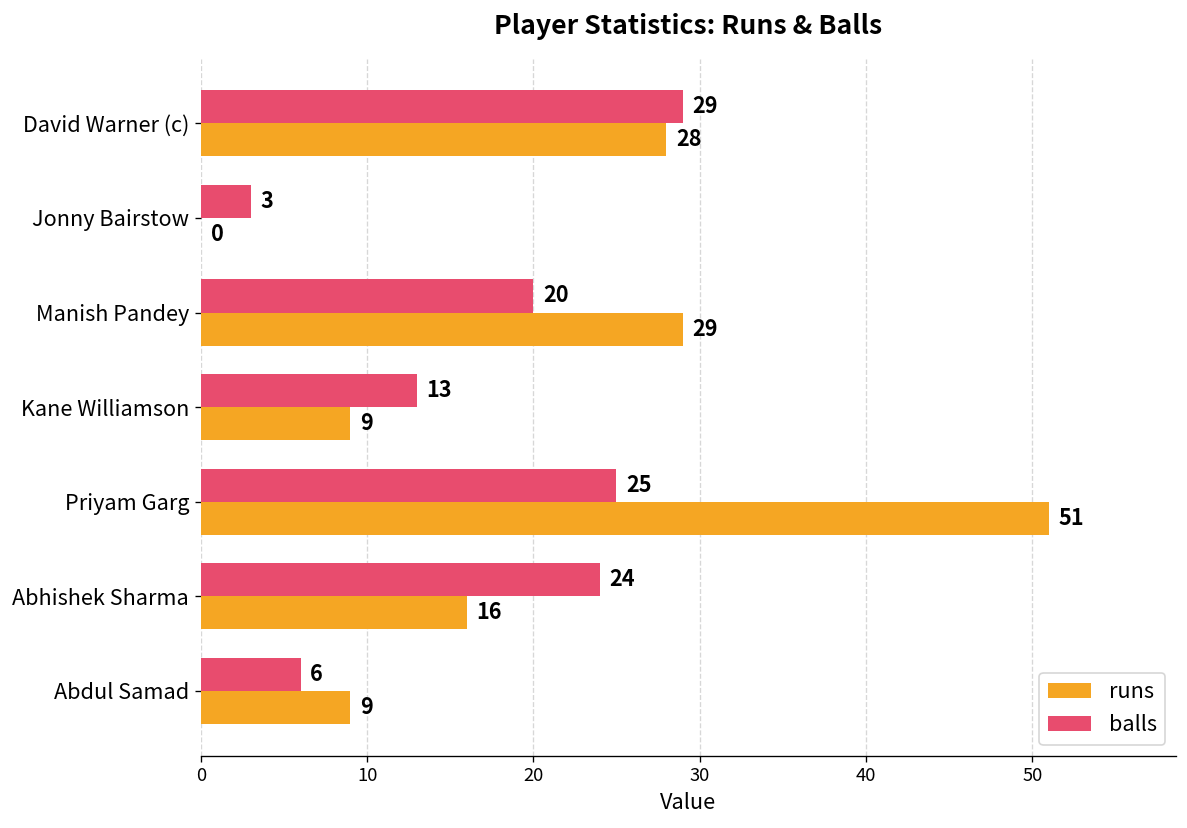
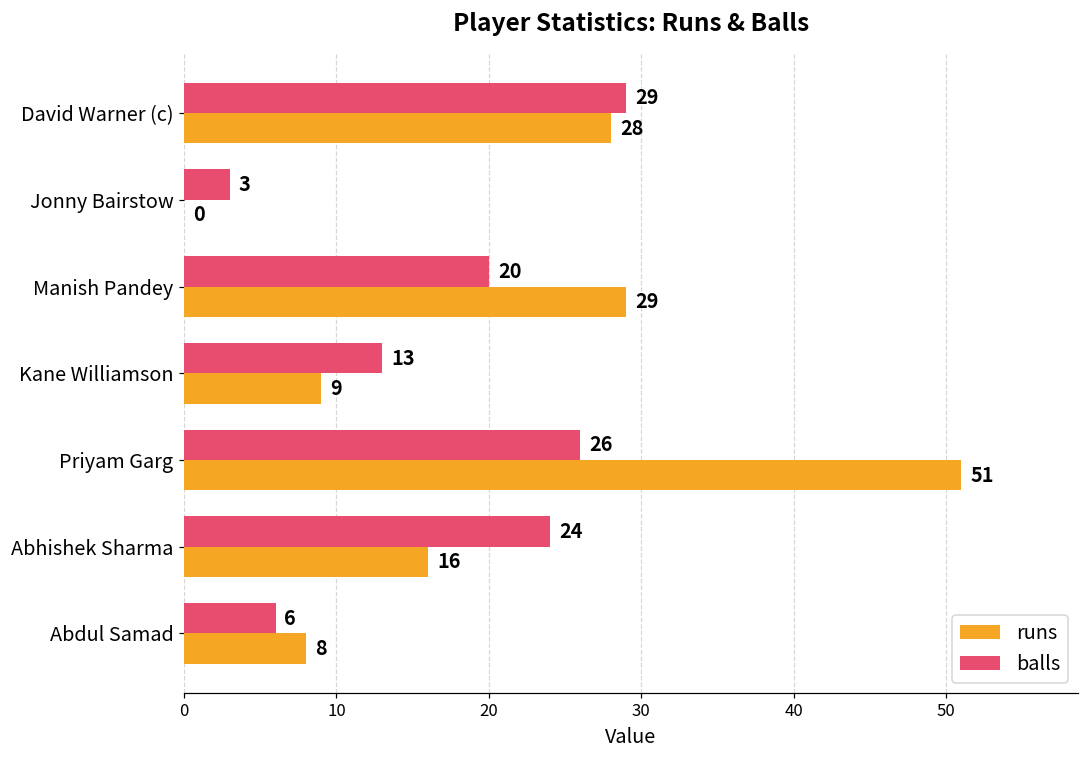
  {
    "runs": {
      "David Warner (c)": 28,
      "Jonny Bairstow": 0,
      "Manish Pandey": 29,
      "Kane Williamson": 9,
      "Priyam Garg": 51,
      "Abhishek Sharma": 16,
-     "Abdul Samad": 9
+     "Abdul Samad": 8
    },
    "balls": {
      "David Warner (c)": 29,
      "Jonny Bairstow": 3,
      "Manish Pandey": 20,
      "Kane Williamson": 13,
-     "Priyam Garg": 25,
+     "Priyam Garg": 26,
      "Abhishek Sharma": 24,
      "Abdul Samad": 6
    }
  }
